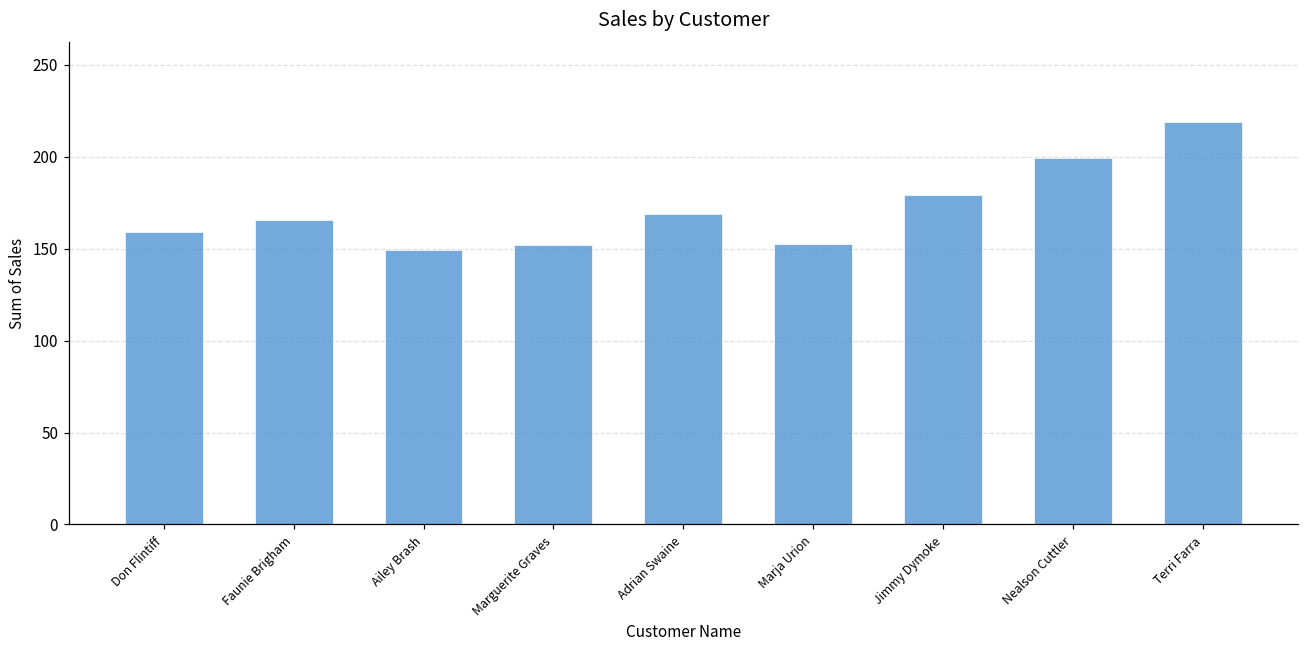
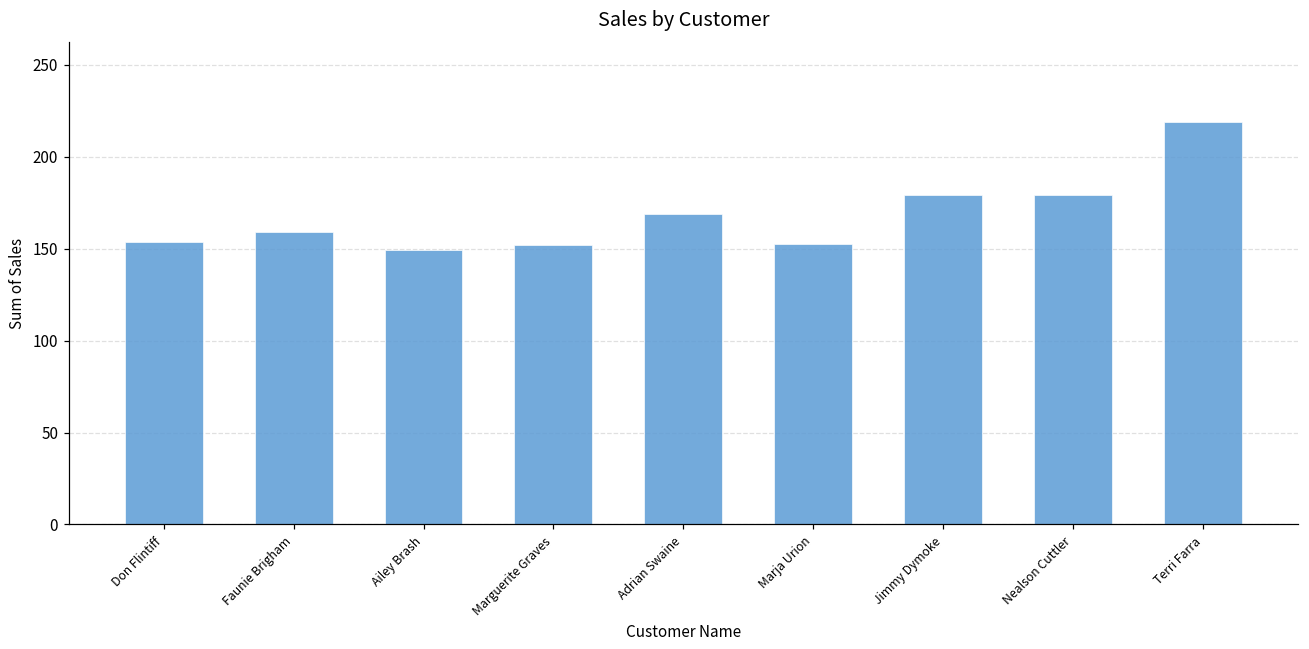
  {
-   "Don Flintiff": 159,
-   "Faunie Brigham": 166,
+   "Don Flintiff": 154,
+   "Faunie Brigham": 159,
    "Ailey Brash": 149,
    "Marguerite Graves": 152,
    "Adrian Swaine": 169,
    "Marja Urion": 152,
    "Jimmy Dymoke": 179,
-   "Nealson Cuttler": 199,
+   "Nealson Cuttler": 179,
    "Terri Farra": 219
  }
